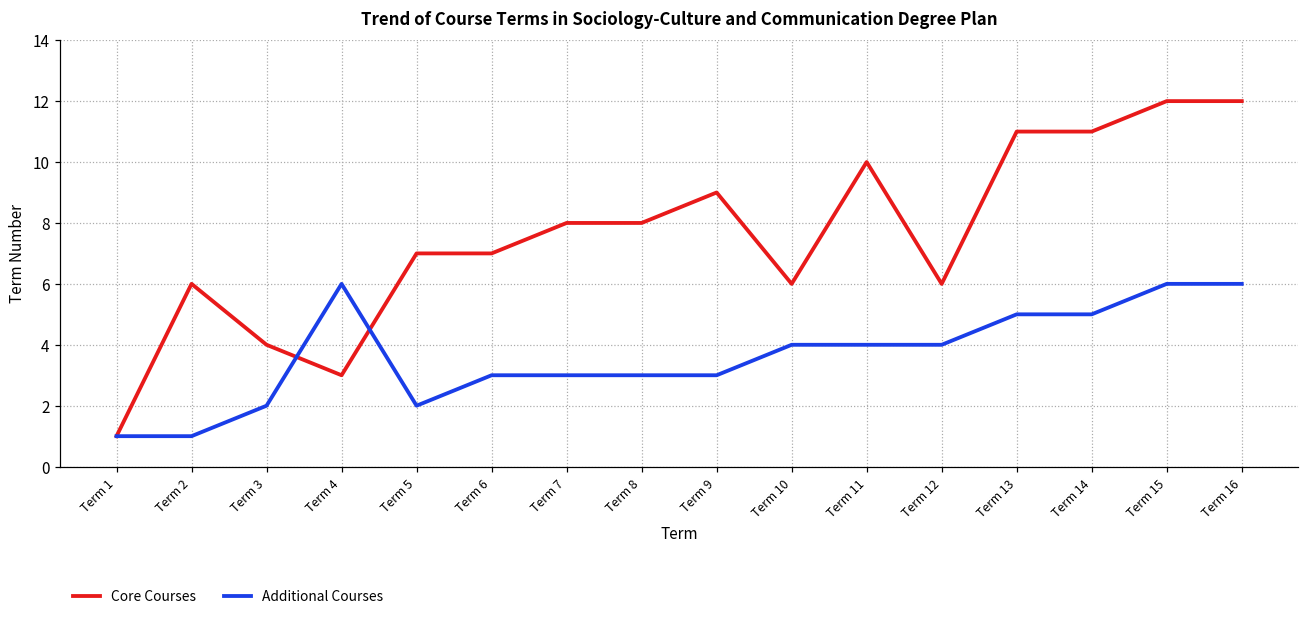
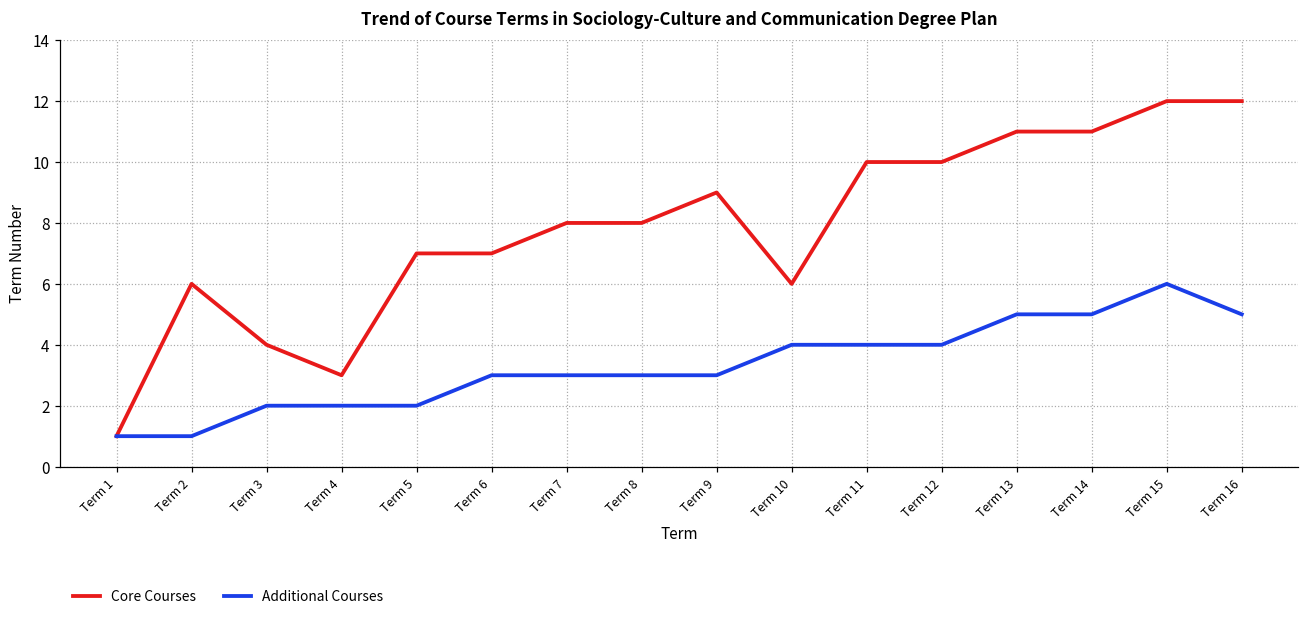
  {
    "Core Courses": {
      "Term 2": 6,
      "Term 3": 4,
      "Term 4": 3,
      "Term 5": 7,
      "Term 6": 7,
      "Term 7": 8,
      "Term 8": 8,
      "Term 9": 9,
      "Term 10": 6,
      "Term 11": 10,
-     "Term 12": 6,
+     "Term 12": 10,
      "Term 13": 11,
      "Term 14": 11,
      "Term 15": 12,
      "Term 16": 12
    },
    "Additional Courses": {
      "Term 2": 1,
      "Term 3": 2,
-     "Term 4": 6,
+     "Term 4": 2,
      "Term 5": 2,
      "Term 6": 3,
      "Term 7": 3,
      "Term 8": 3,
      "Term 9": 3,
      "Term 10": 4,
      "Term 11": 4,
      "Term 12": 4,
      "Term 13": 5,
      "Term 14": 5,
      "Term 15": 6,
-     "Term 16": 6
+     "Term 16": 5
    }
  }
